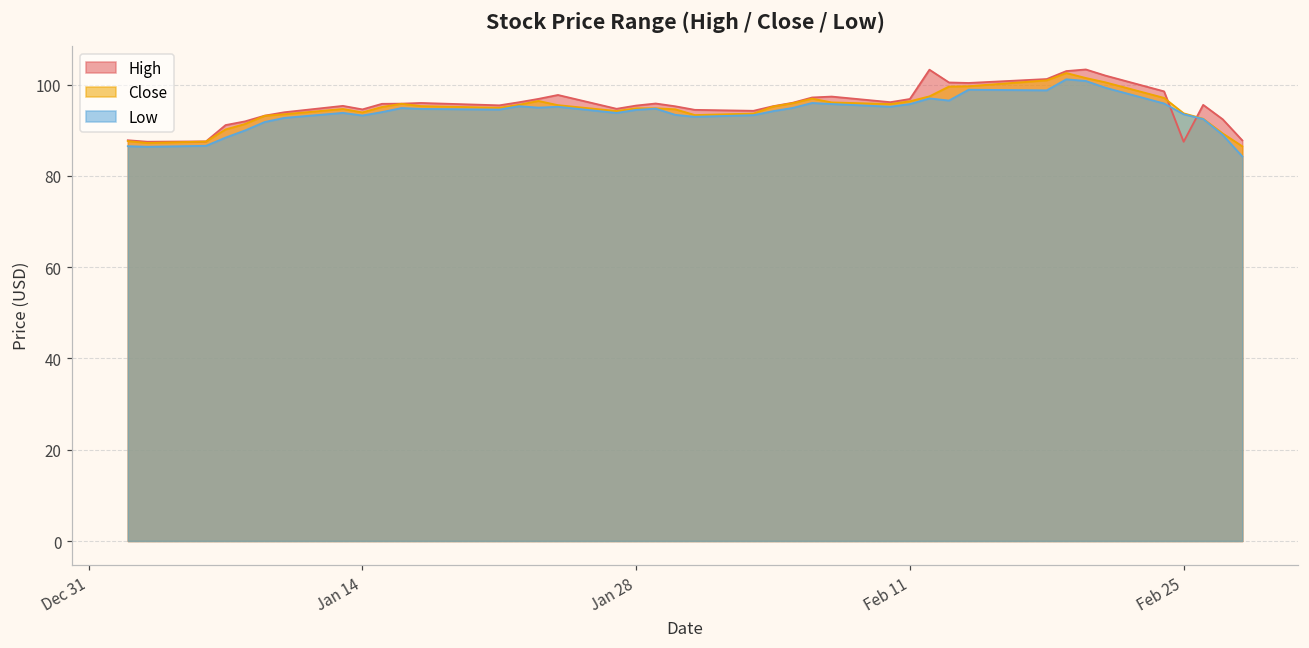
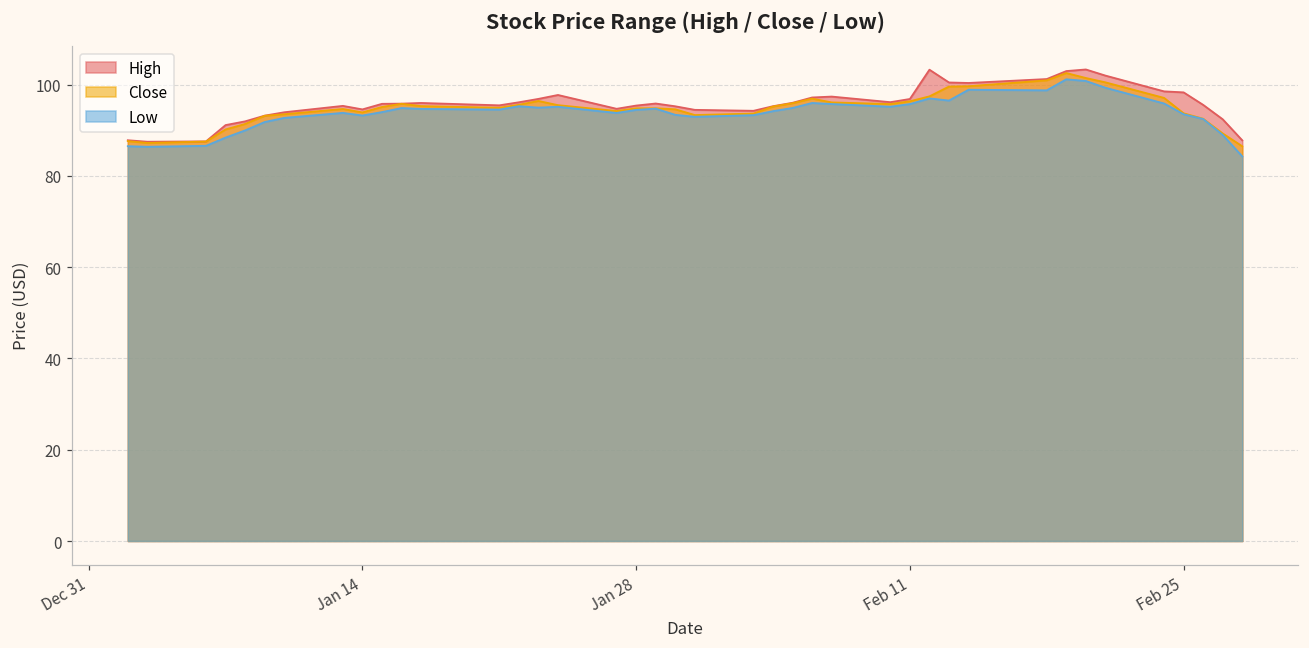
  {
    "High": {
      "Jan 14": 95,
-     "Feb 25": 88
+     "Feb 25": 98
    },
    "Close": {
      "Jan 14": 94
    },
    "Low": {
      "Jan 14": 93
    }
  }
